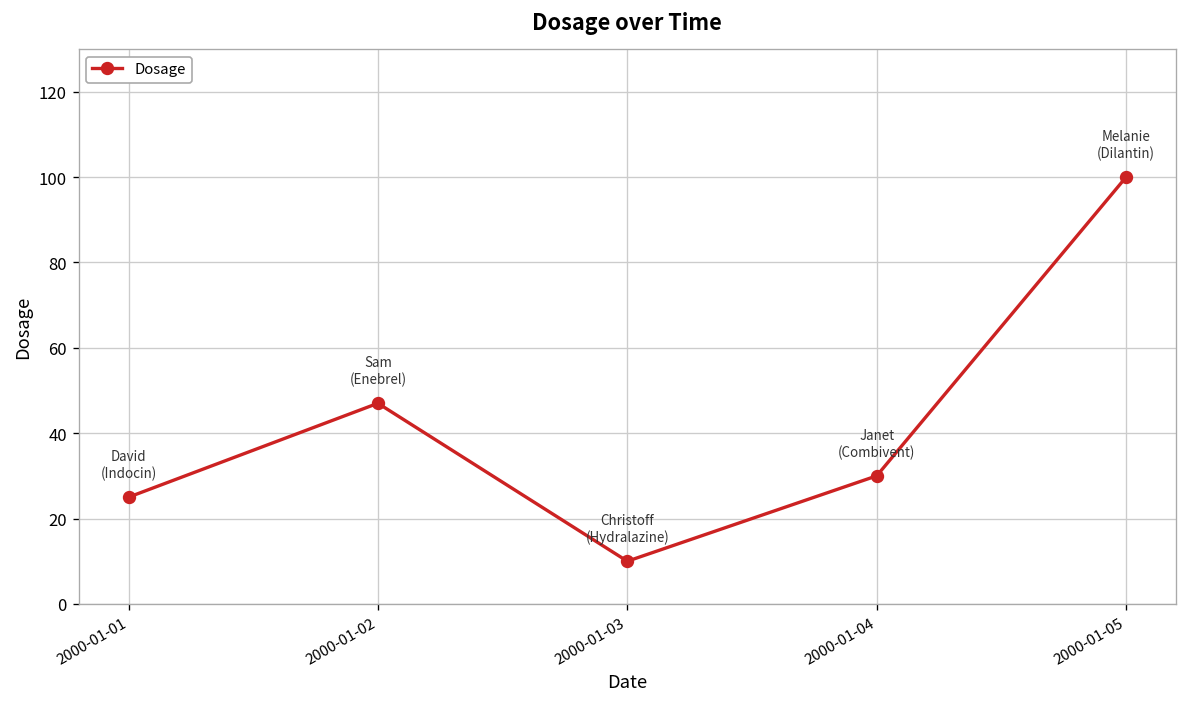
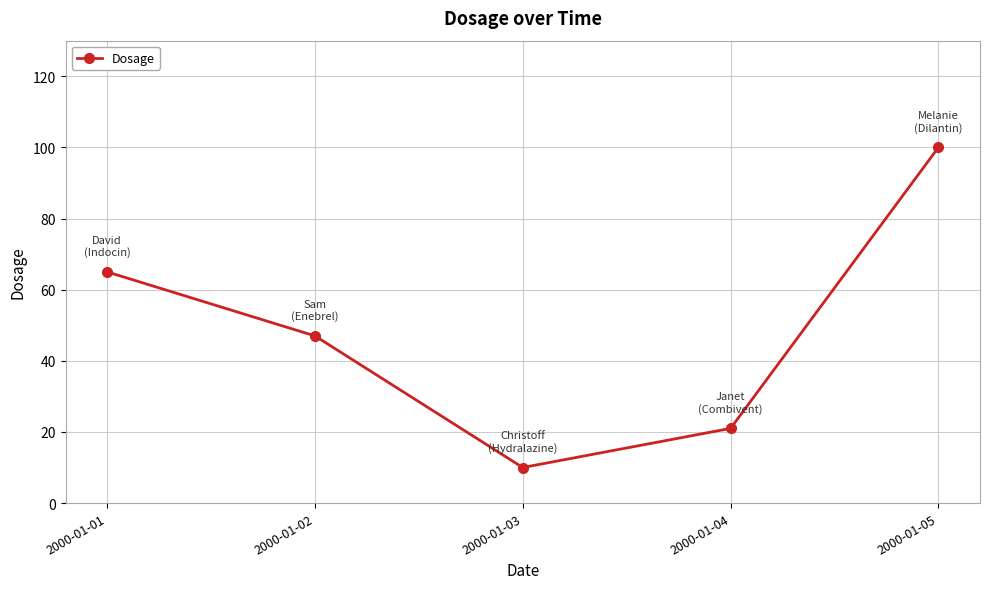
  {
-   "2000-01-01": 25,
+   "2000-01-01": 65,
    "2000-01-02": 47,
    "2000-01-03": 10,
-   "2000-01-04": 30,
+   "2000-01-04": 21,
    "2000-01-05": 100
  }
